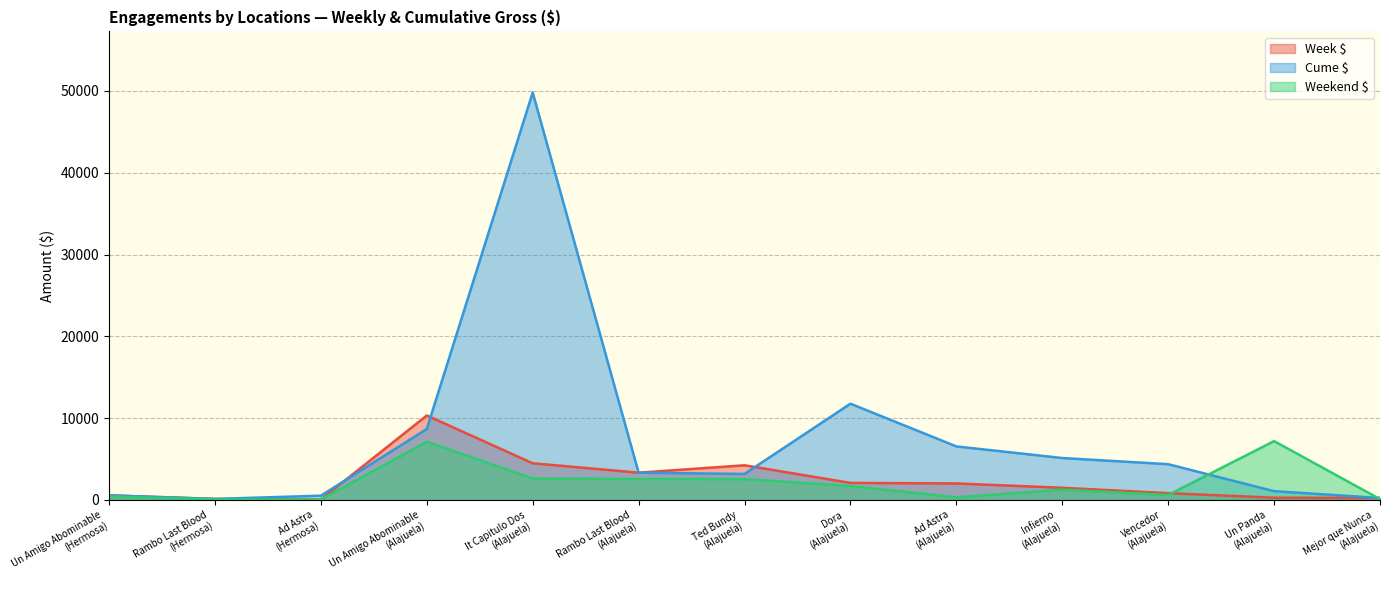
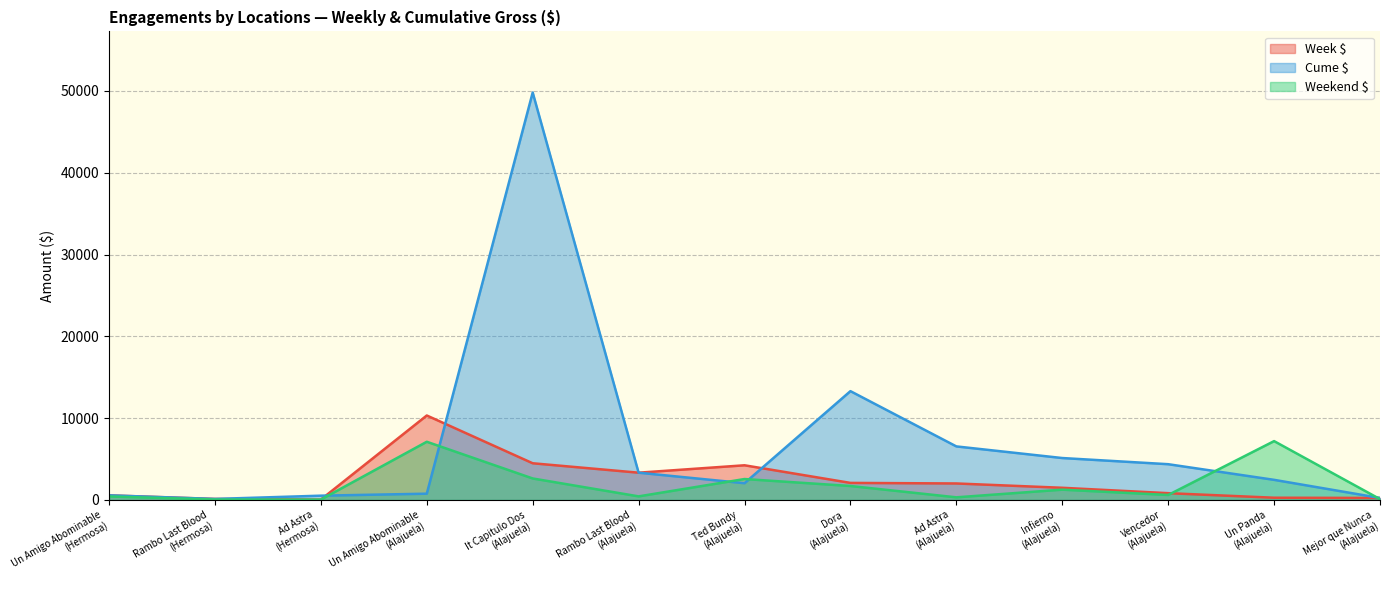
  {
    "Week $": {
      "Un Amigo Abominable (Alajuela)": 10000,
      "It Capitulo Dos (Alajuela)": 4000,
      "Ted Bundy (Alajuela)": 4000,
      "Dora (Alajuela)": 2000,
      "Ad Astra (Alajuela)": 2000,
      "Un Panda (Alajuela)": 0
    },
    "Cume $": {
      "Ad Astra (Hermosa)": 1000,
-     "Un Amigo Abominable (Alajuela)": 9000,
+     "Un Amigo Abominable (Alajuela)": 1000,
      "It Capitulo Dos (Alajuela)": 50000,
-     "Ted Bundy (Alajuela)": 3000,
-     "Dora (Alajuela)": 12000,
+     "Ted Bundy (Alajuela)": 2000,
+     "Dora (Alajuela)": 13000,
      "Ad Astra (Alajuela)": 7000,
      "Infierno (Alajuela)": 5000,
      "Vencedor (Alajuela)": 4000,
-     "Un Panda (Alajuela)": 1000
+     "Un Panda (Alajuela)": 2000
    },
    "Weekend $": {
      "Un Amigo Abominable (Alajuela)": 7000,
      "It Capitulo Dos (Alajuela)": 3000,
-     "Rambo Last Blood (Alajuela)": 3000,
+     "Rambo Last Blood (Alajuela)": 0,
      "Ted Bundy (Alajuela)": 3000,
      "Dora (Alajuela)": 2000,
      "Ad Astra (Alajuela)": 0,
      "Un Panda (Alajuela)": 7000
    }
  }
